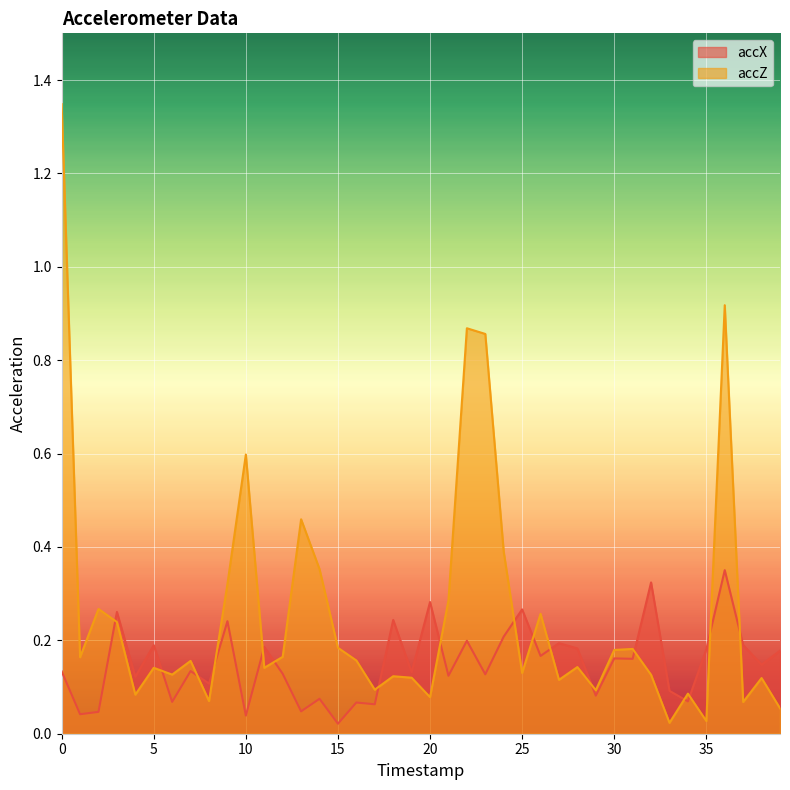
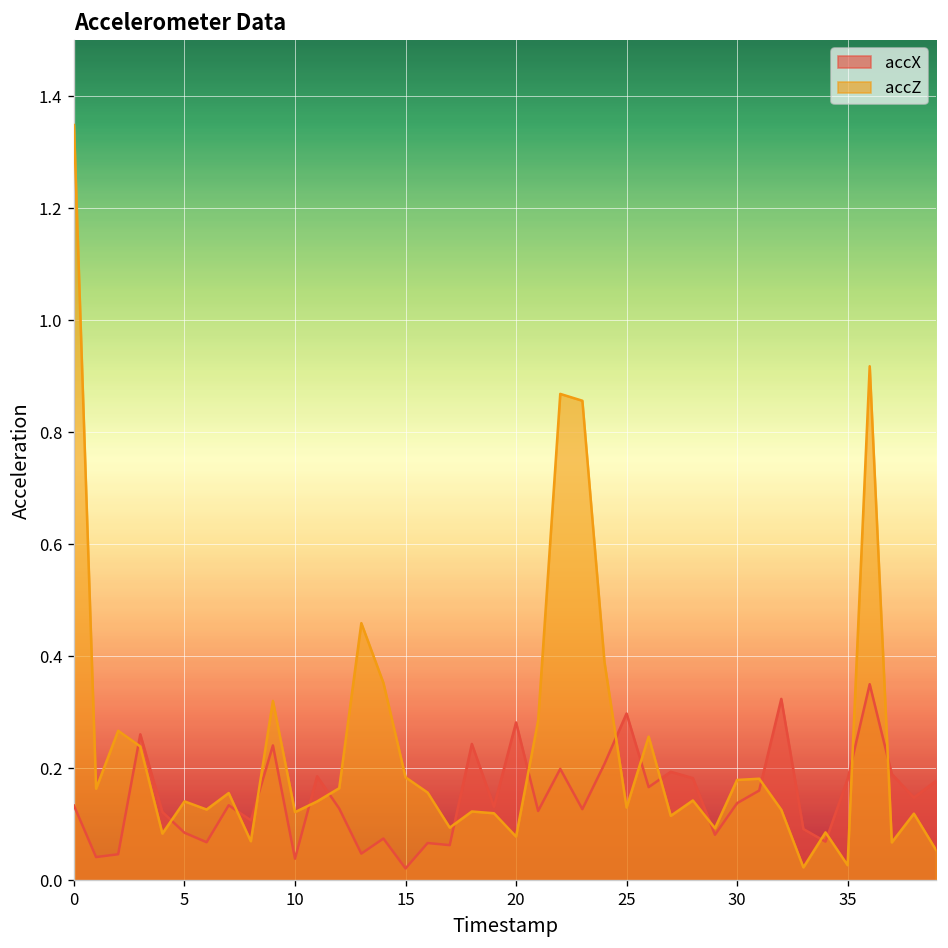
  {
    "accX": {
      "0": 0.13,
-     "5": 0.19,
+     "5": 0.09,
      "10": 0.04,
      "15": 0.02,
      "20": 0.28,
-     "25": 0.27,
-     "30": 0.16,
+     "25": 0.30,
+     "30": 0.14,
      "35": 0.18
    },
    "accZ": {
      "0": 1.35,
      "5": 0.14,
-     "10": 0.60,
+     "10": 0.12,
      "15": 0.18,
      "20": 0.08,
      "25": 0.13,
      "30": 0.18,
      "35": 0.03
    }
  }
